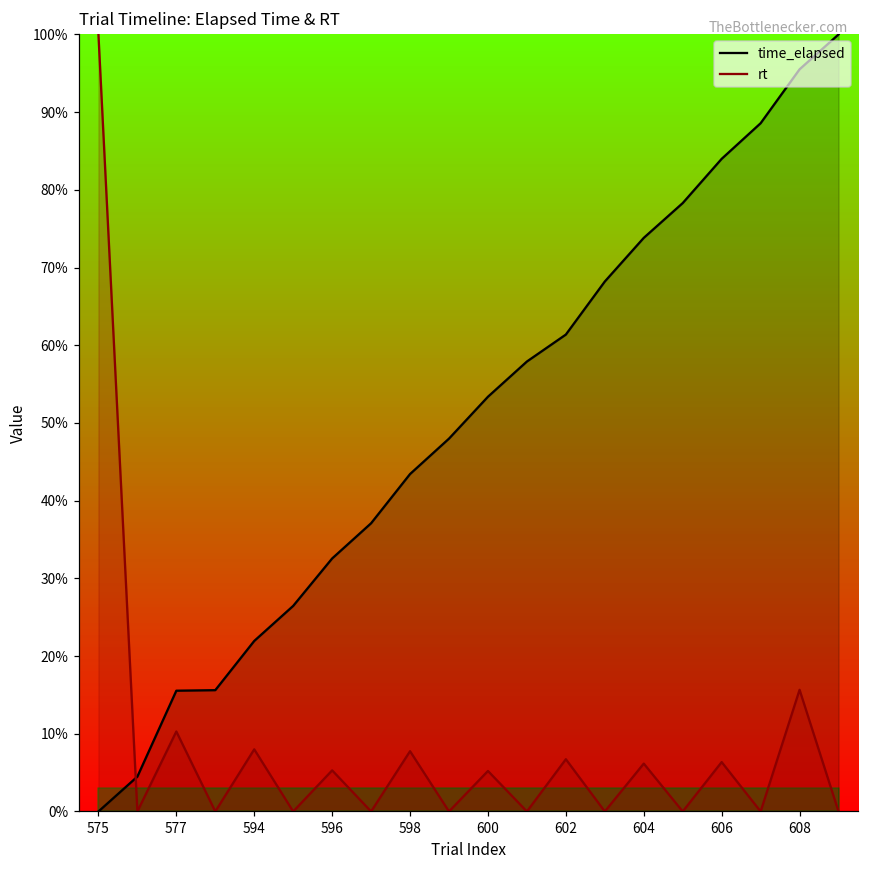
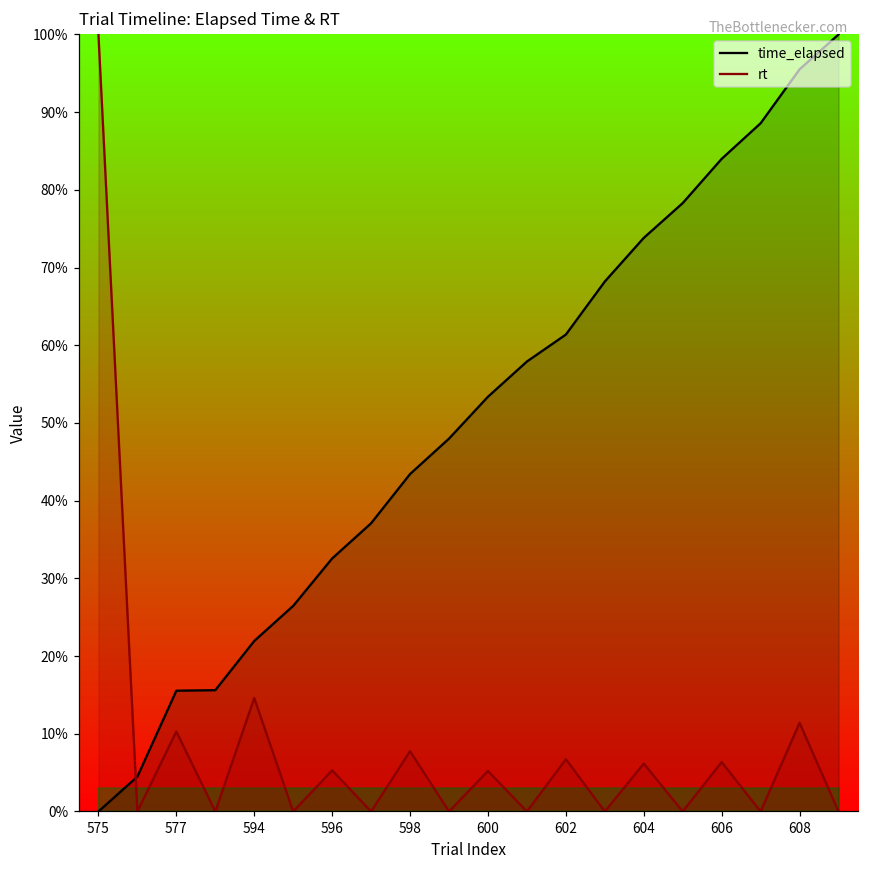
  {
    "time_elapsed": {
      "575": "0%",
      "577": "16%",
      "594": "22%",
      "596": "33%",
      "598": "43%",
      "600": "53%",
      "602": "61%",
      "604": "74%",
      "606": "84%"
    },
    "rt": {
      "575": "100%",
      "577": "10%",
-     "594": "8%",
+     "594": "15%",
      "596": "5%",
      "598": "8%",
      "600": "5%",
      "602": "7%",
      "604": "6%",
      "606": "6%",
-     "608": "16%"
+     "608": "11%"
    }
  }
